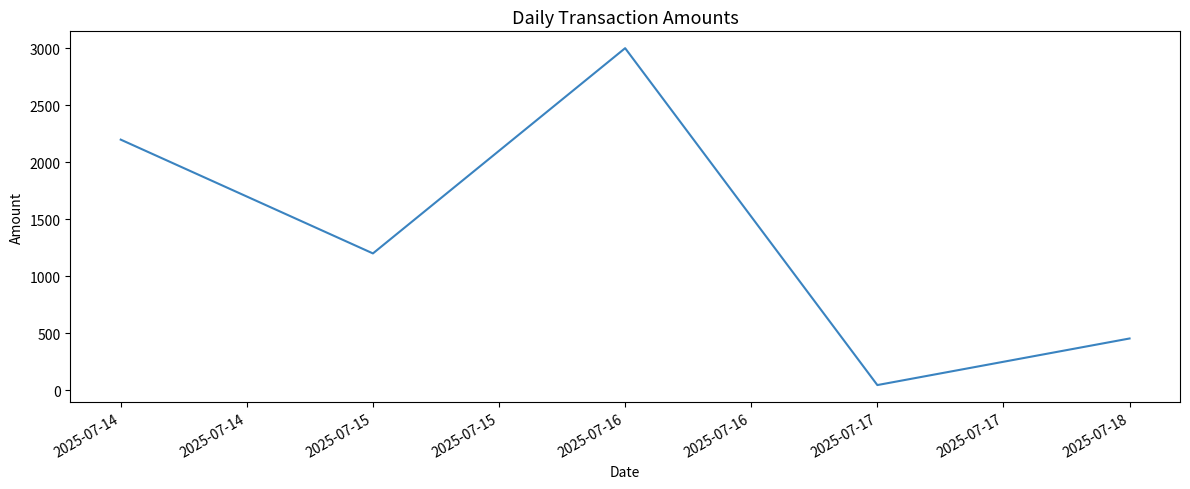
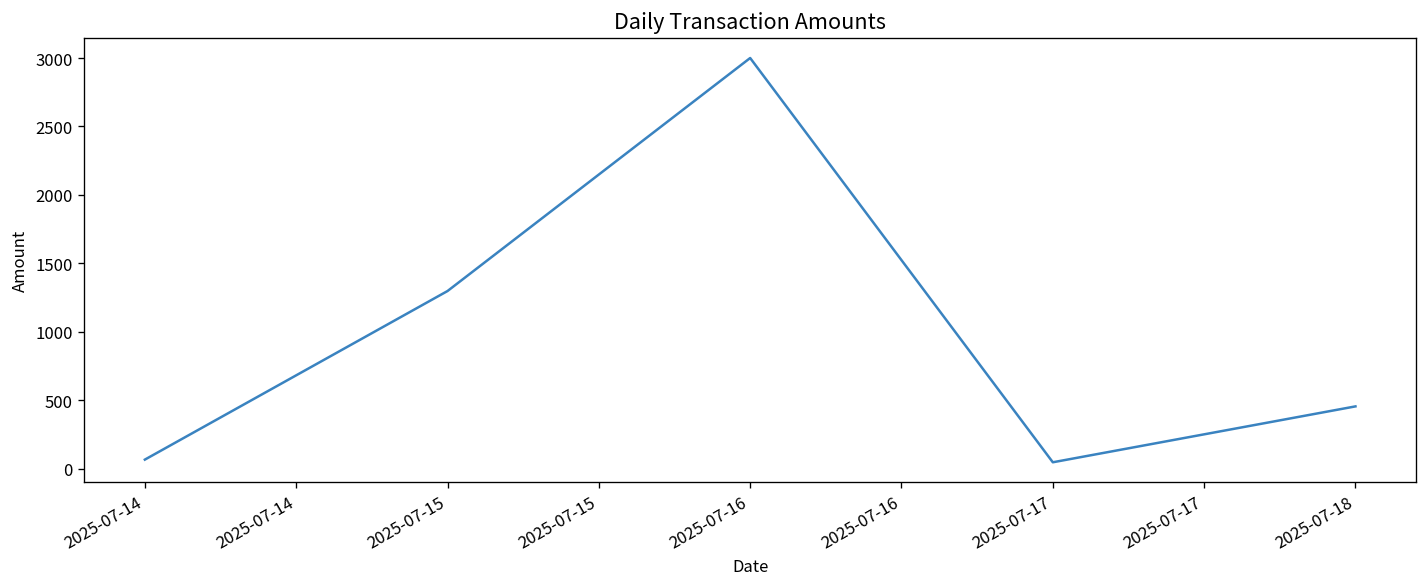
  {
-   "2025-07-14": 2200,
-   "2025-07-15": 1200,
+   "2025-07-14": 70,
+   "2025-07-15": 1300,
    "2025-07-16": 3000,
    "2025-07-17": 50,
    "2025-07-18": 450
  }
